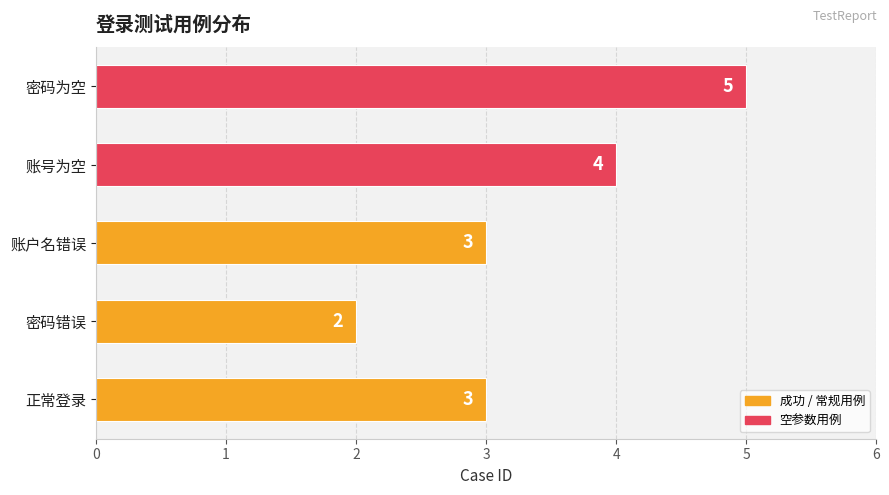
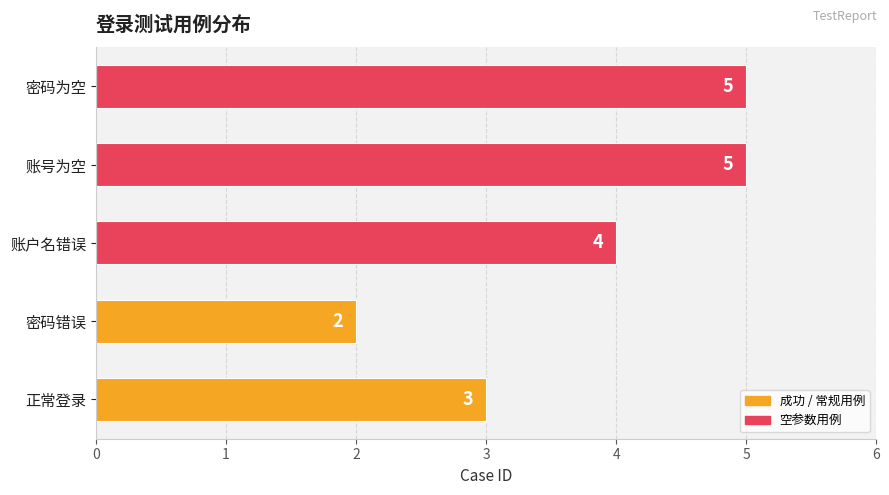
  {
    "密码为空": 5,
-   "账号为空": 4,
-   "账户名错误": 3,
+   "账号为空": 5,
+   "账户名错误": 4,
    "密码错误": 2,
    "正常登录": 3
  }
